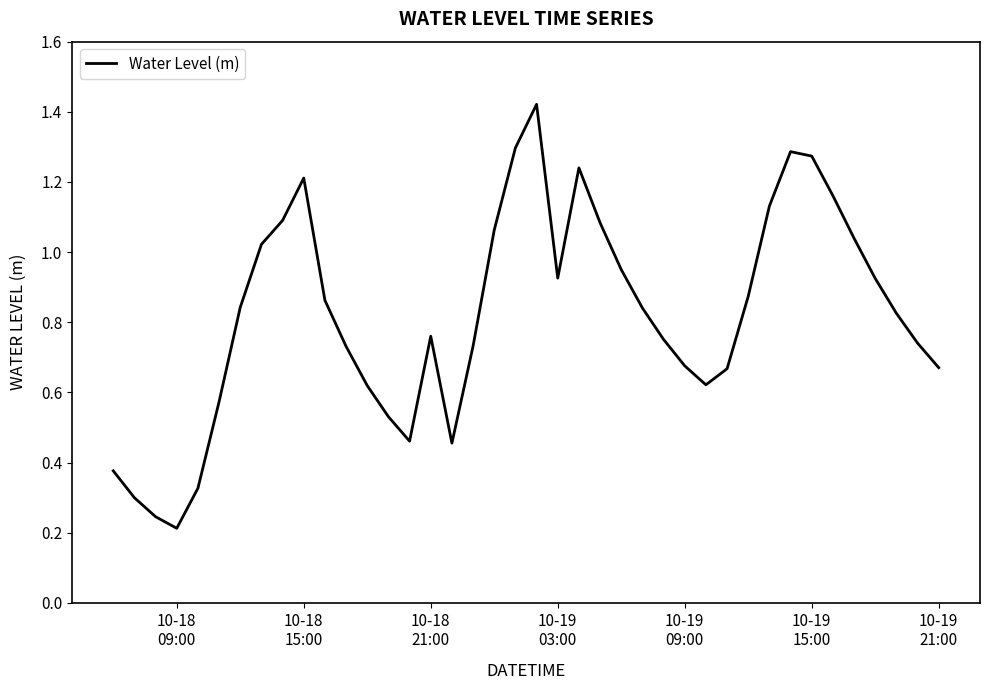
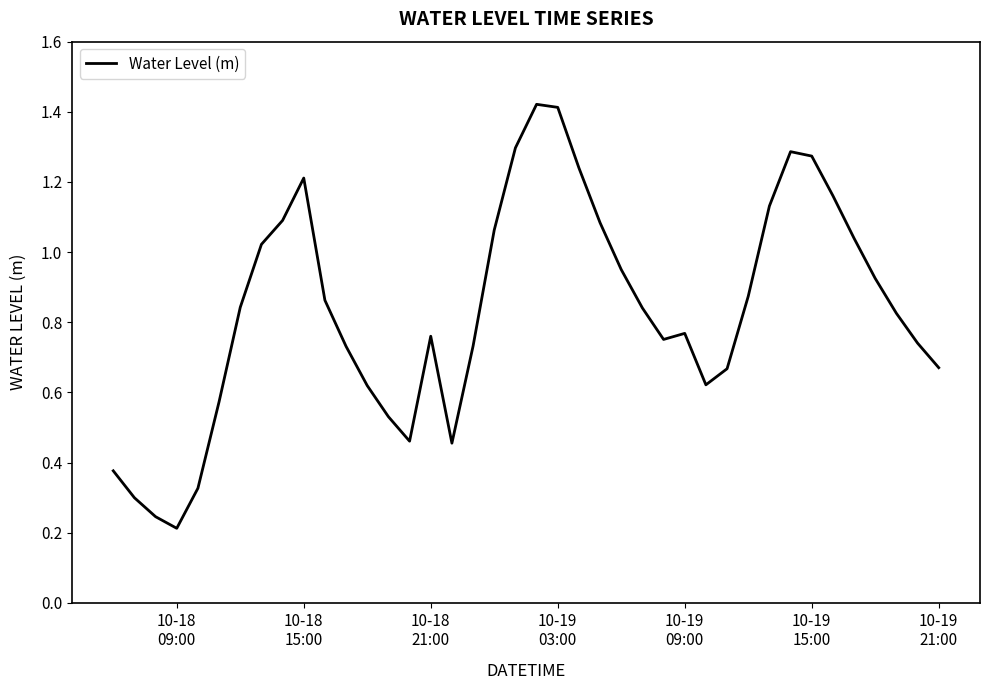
  {
    "10-18 09:00": 0.21,
    "10-18 15:00": 1.21,
    "10-18 21:00": 0.76,
-   "10-19 03:00": 0.93,
-   "10-19 09:00": 0.68,
+   "10-19 03:00": 1.41,
+   "10-19 09:00": 0.77,
    "10-19 15:00": 1.27,
    "10-19 21:00": 0.67
  }
